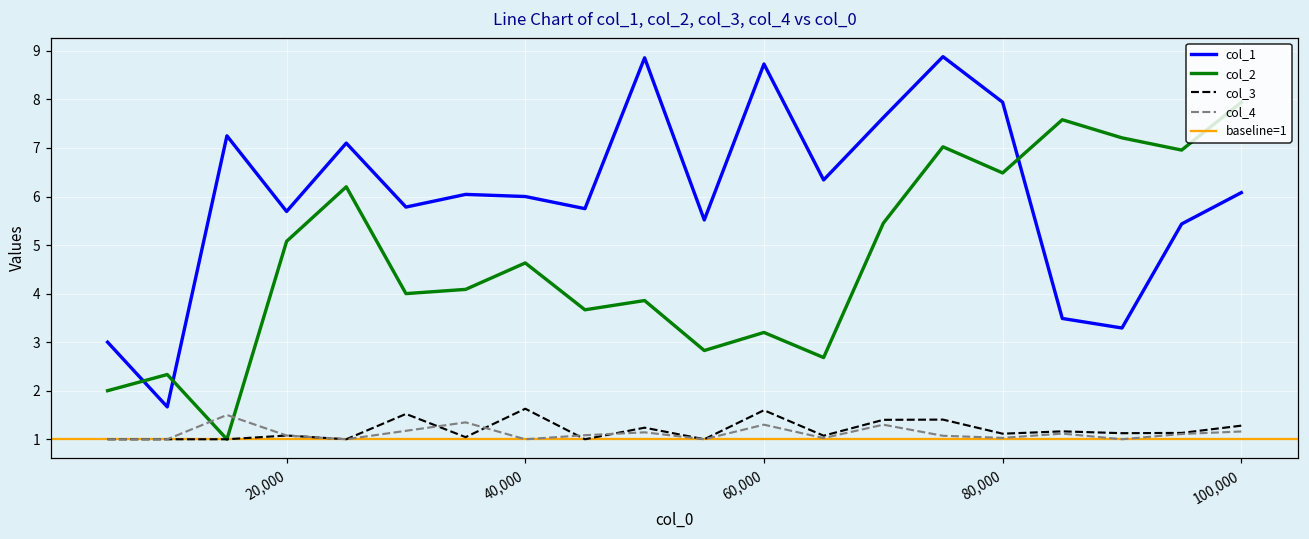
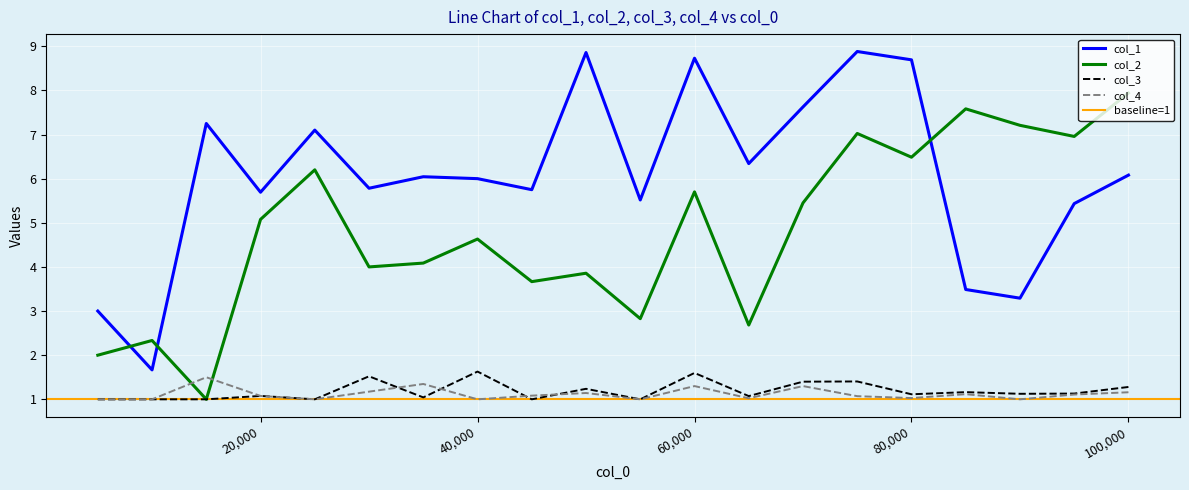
  {
    "col_1": {
      "20,000": 5.7,
      "40,000": 6.0,
      "60,000": 8.7,
-     "80,000": 7.9,
+     "80,000": 8.7,
      "100,000": 6.1
    },
    "col_2": {
      "20,000": 5.1,
      "40,000": 4.6,
-     "60,000": 3.2,
+     "60,000": 5.7,
      "80,000": 6.5
    },
    "col_3": {
      "40,000": 1.6,
      "60,000": 1.6,
      "80,000": 1.1,
      "100,000": 1.3
    },
    "col_4": {
      "40,000": 1.0,
      "60,000": 1.3,
      "80,000": 1.0,
      "100,000": 1.2
    }
  }
